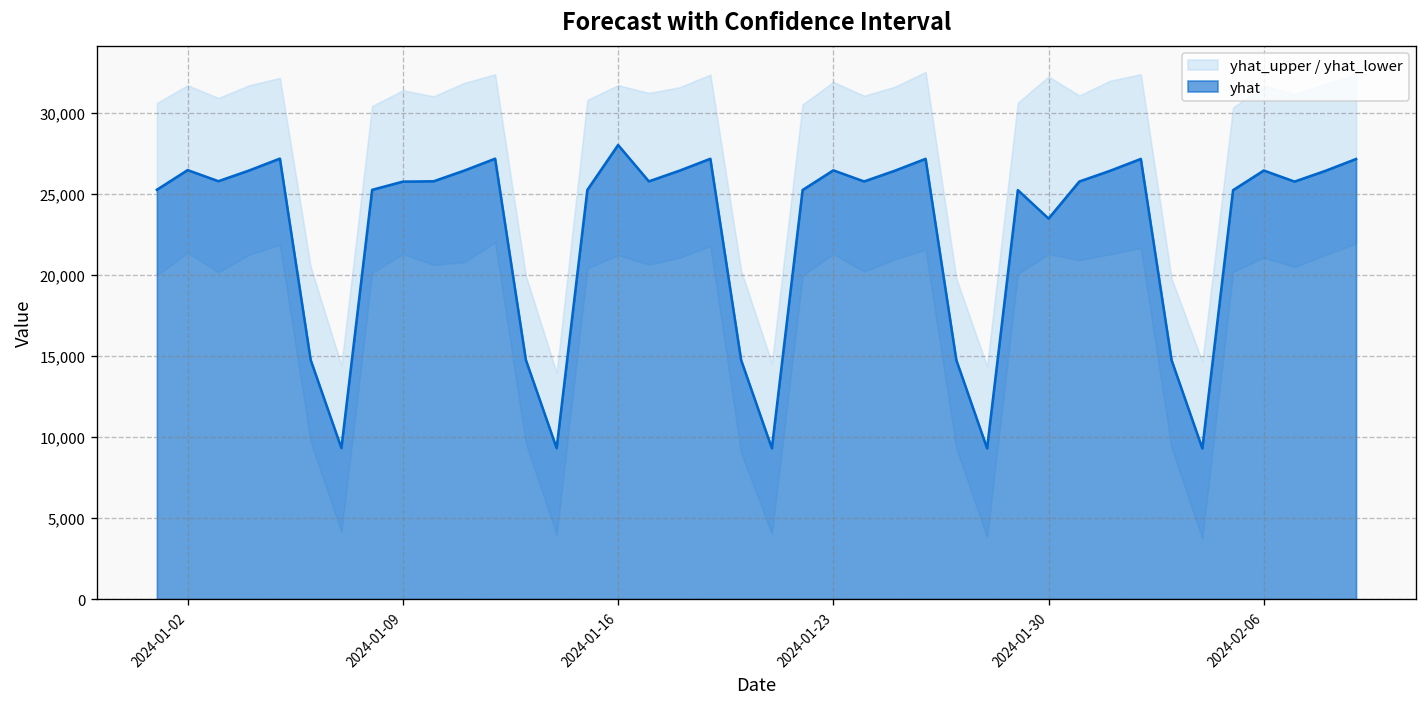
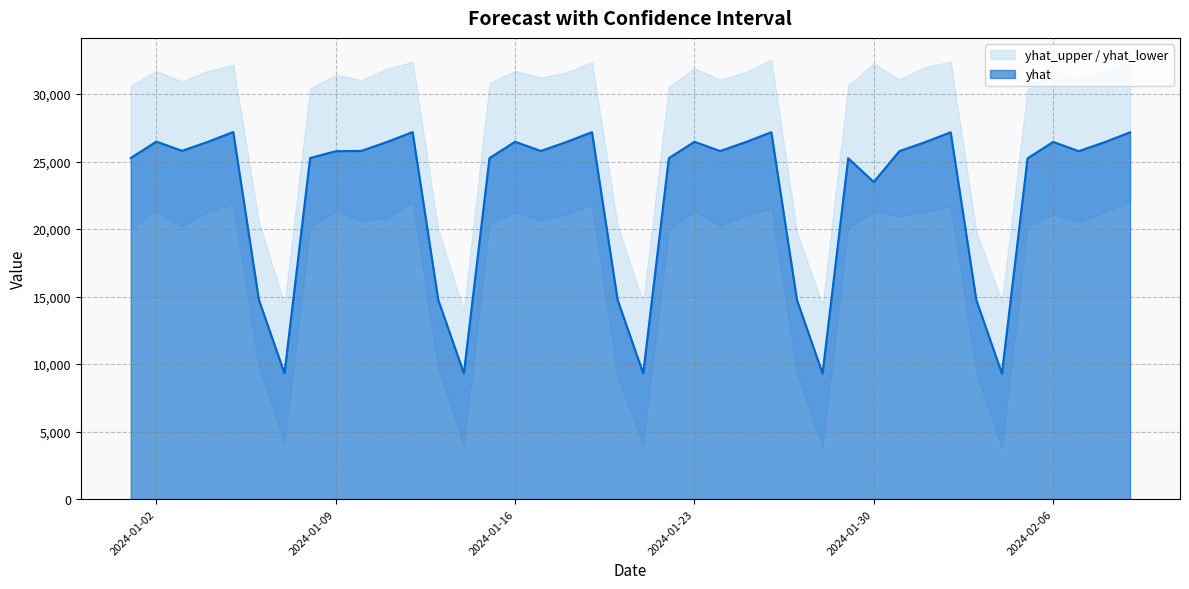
  {
    "yhat": {
      "2024-01-02": "26,500",
      "2024-01-09": "25,800",
-     "2024-01-16": "28,000",
+     "2024-01-16": "26,500",
      "2024-01-23": "26,500",
      "2024-01-30": "23,500",
      "2024-02-06": "26,500"
    }
  }
